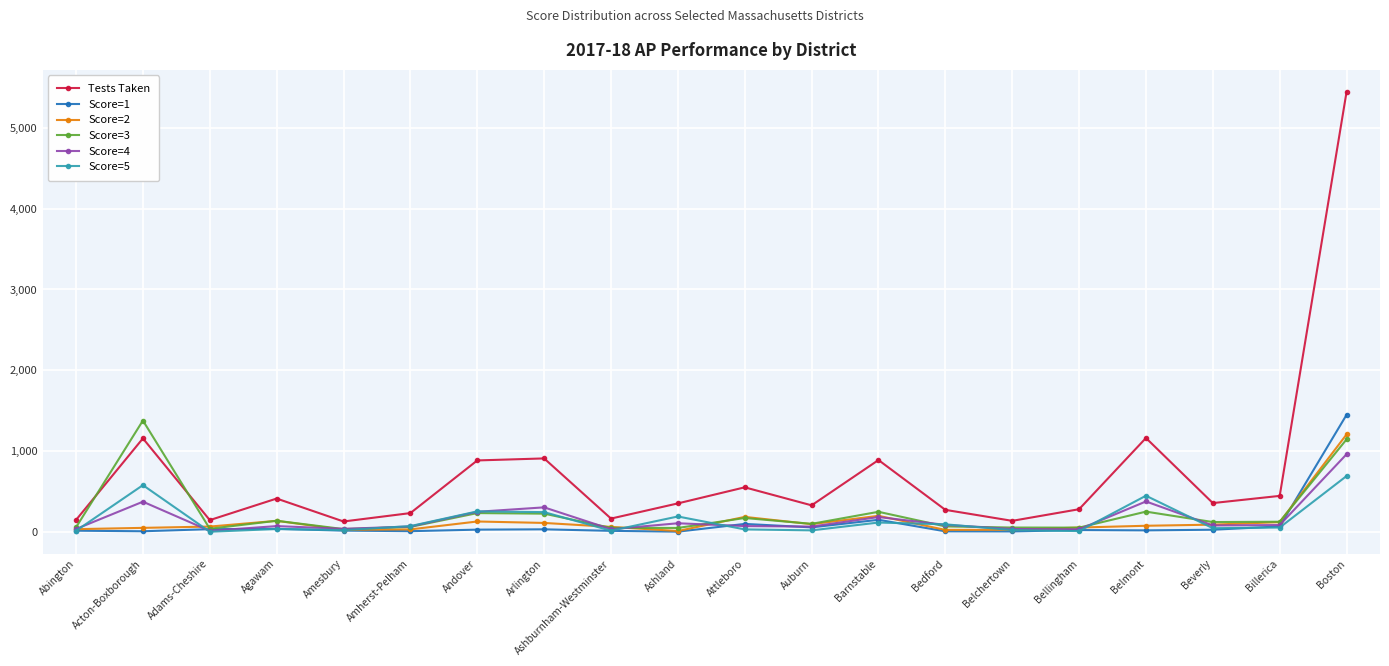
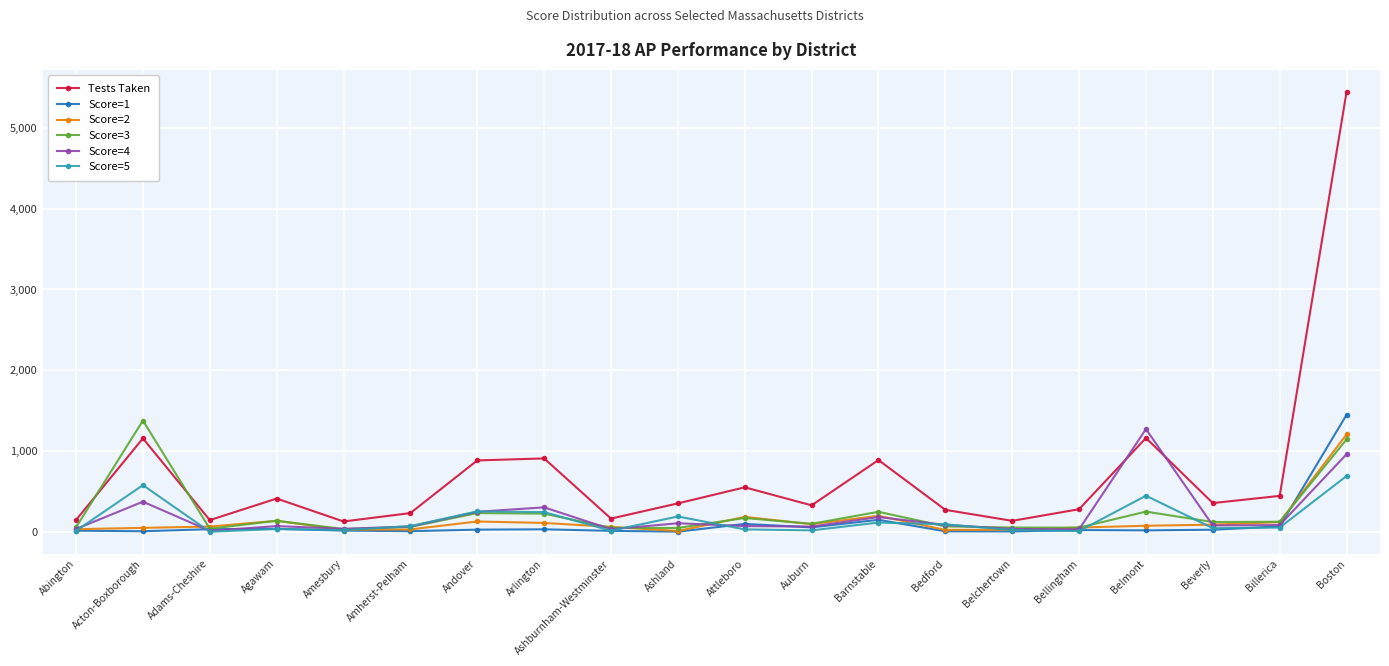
  {
    "Tests Taken": {
      "Abington": "100",
      "Acton-Boxborough": "1,200",
      "Adams-Cheshire": "100",
      "Agawam": "400",
      "Amesbury": "100",
      "Amherst-Pelham": "200",
      "Andover": "900",
      "Arlington": "900",
      "Ashburnham-Westminster": "200",
      "Ashland": "400",
      "Attleboro": "600",
      "Auburn": "300",
      "Barnstable": "900",
      "Bedford": "300",
      "Belchertown": "100",
      "Bellingham": "300",
      "Belmont": "1,200",
      "Beverly": "400",
      "Billerica": "400",
      "Boston": "5,400"
    },
    "Score=2": {
      "Acton-Boxborough": "0",
      "Andover": "100",
      "Arlington": "100",
      "Belmont": "100",
      "Boston": "1,200"
    },
    "Score=3": {
      "Acton-Boxborough": "1,400",
      "Ashland": "0",
      "Barnstable": "200",
      "Belmont": "200",
      "Boston": "1,100"
    },
    "Score=4": {
      "Acton-Boxborough": "400",
      "Agawam": "100",
      "Arlington": "300",
      "Ashland": "100",
-     "Belmont": "400",
+     "Belmont": "1,300",
      "Boston": "1,000"
    }
  }
